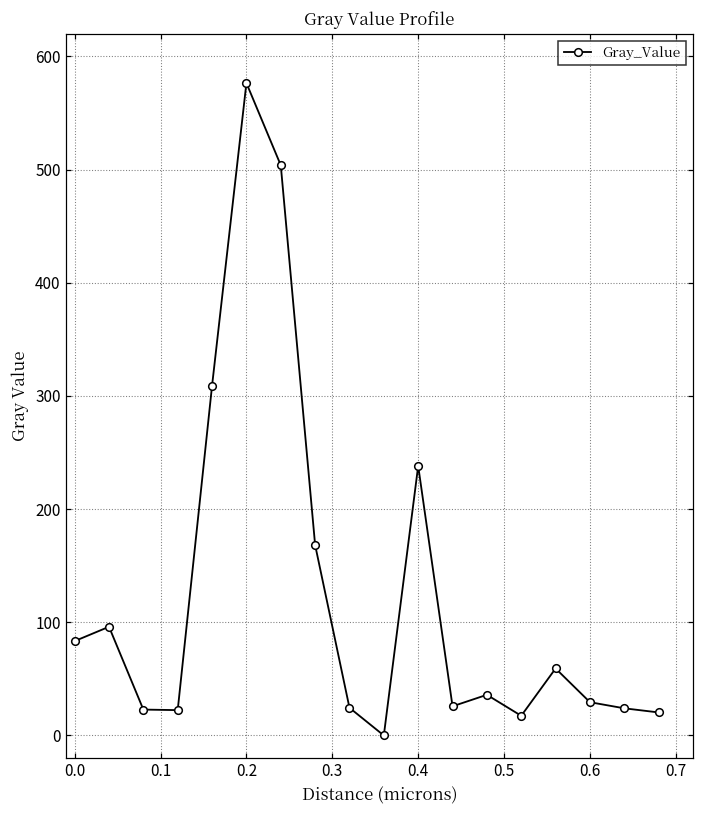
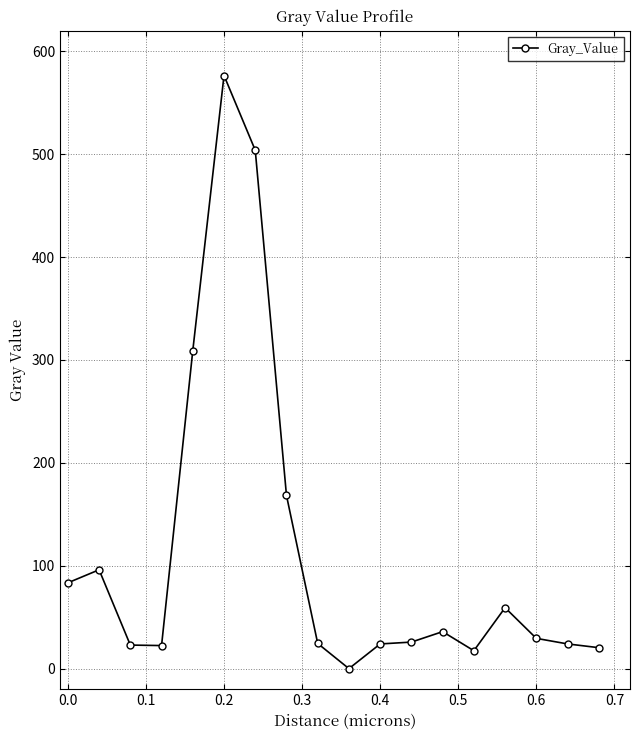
  {
    "0.0": 83,
    "0.2": 576,
-   "0.4": 238,
+   "0.4": 24,
    "0.6": 29
  }
